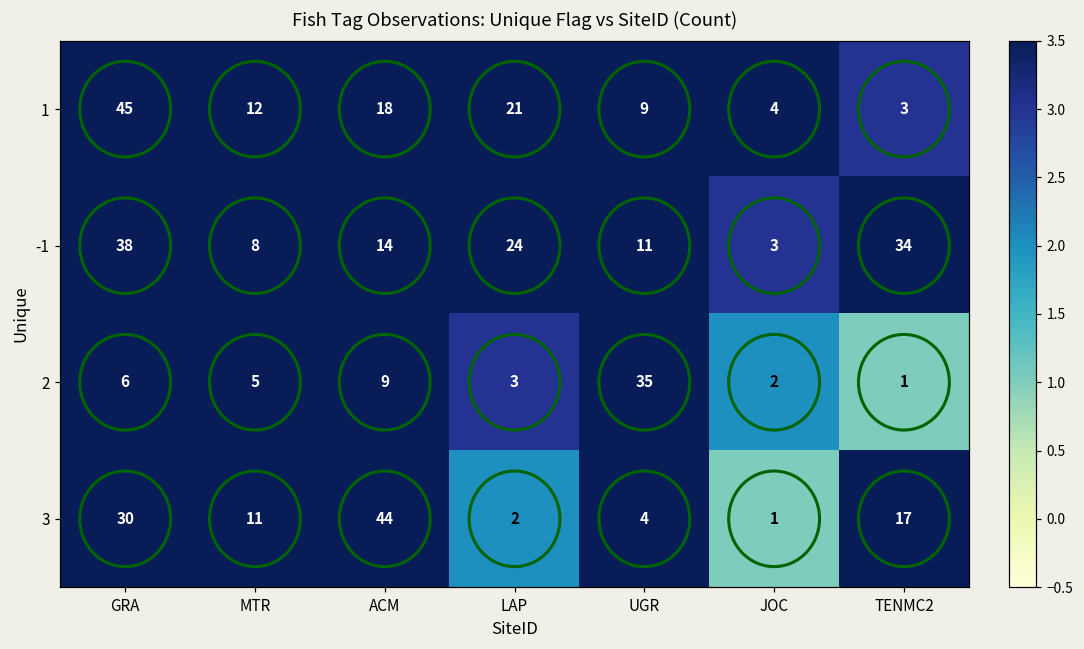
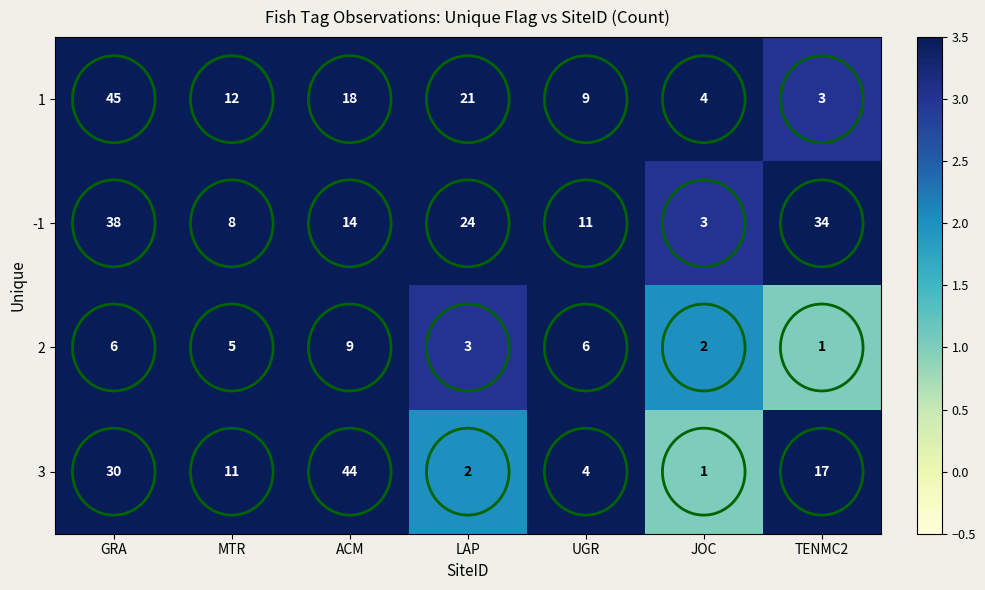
  {
    "1": {
      "GRA": 45,
      "MTR": 12,
      "ACM": 18,
      "LAP": 21,
      "UGR": 9,
      "JOC": 4,
      "TENMC2": 3
    },
    "-1": {
      "GRA": 38,
      "MTR": 8,
      "ACM": 14,
      "LAP": 24,
      "UGR": 11,
      "JOC": 3,
      "TENMC2": 34
    },
    "2": {
      "GRA": 6,
      "MTR": 5,
      "ACM": 9,
      "LAP": 3,
-     "UGR": 35,
+     "UGR": 6,
      "JOC": 2,
      "TENMC2": 1
    },
    "3": {
      "GRA": 30,
      "MTR": 11,
      "ACM": 44,
      "LAP": 2,
      "UGR": 4,
      "JOC": 1,
      "TENMC2": 17
    }
  }
